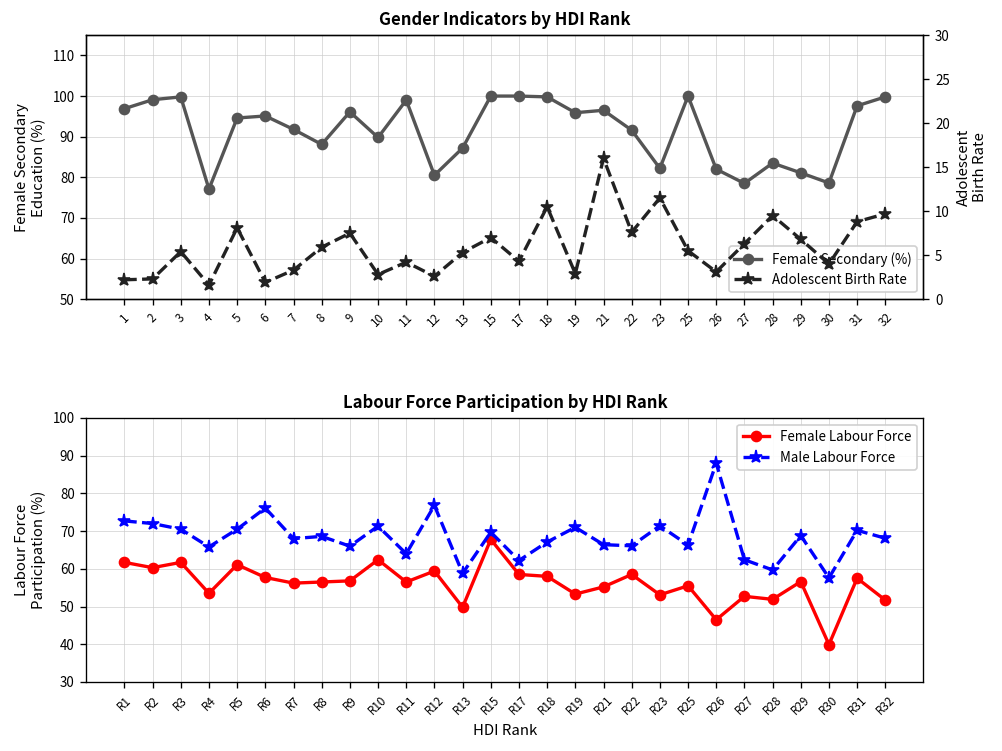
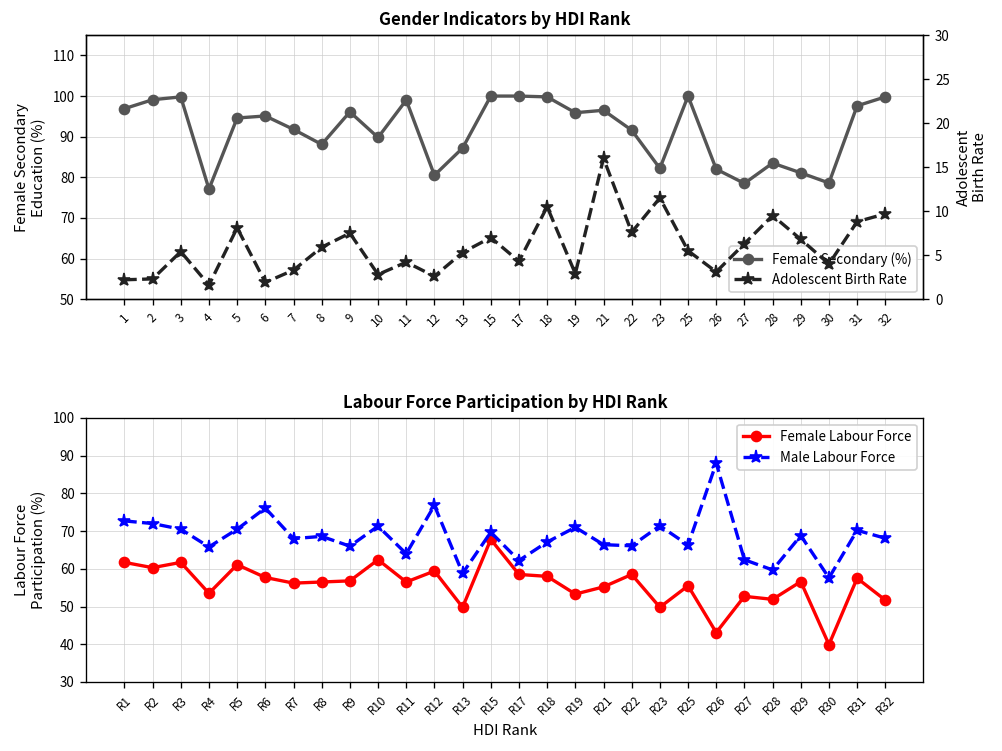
  {
    "Labour Force Participation by HDI Rank": {
      "Female Labour Force": {
        "R1": 62,
        "R2": 60,
        "R3": 62,
        "R4": 54,
        "R5": 61,
        "R6": 58,
        "R7": 56,
        "R8": 57,
        "R9": 57,
        "R10": 62,
        "R11": 57,
        "R12": 59,
        "R13": 50,
        "R15": 68,
        "R17": 59,
        "R18": 58,
        "R19": 53,
        "R21": 55,
        "R22": 59,
-       "R23": 53,
+       "R23": 50,
        "R25": 56,
-       "R26": 47,
+       "R26": 43,
        "R27": 53,
        "R28": 52,
        "R29": 57,
        "R30": 40,
        "R31": 58,
        "R32": 52
      },
      "Male Labour Force": {
        "R1": 73,
        "R2": 72,
        "R3": 71,
        "R4": 66,
        "R5": 71,
        "R6": 76,
        "R7": 68,
        "R8": 69,
        "R9": 66,
        "R10": 71,
        "R11": 64,
        "R12": 77,
        "R13": 59,
        "R15": 70,
        "R17": 62,
        "R18": 67,
        "R19": 71,
        "R21": 66,
        "R22": 66,
        "R23": 71,
        "R25": 66,
        "R26": 88,
        "R27": 62,
        "R28": 60,
        "R29": 69,
        "R30": 58,
        "R31": 70,
        "R32": 68
      }
    }
  }
